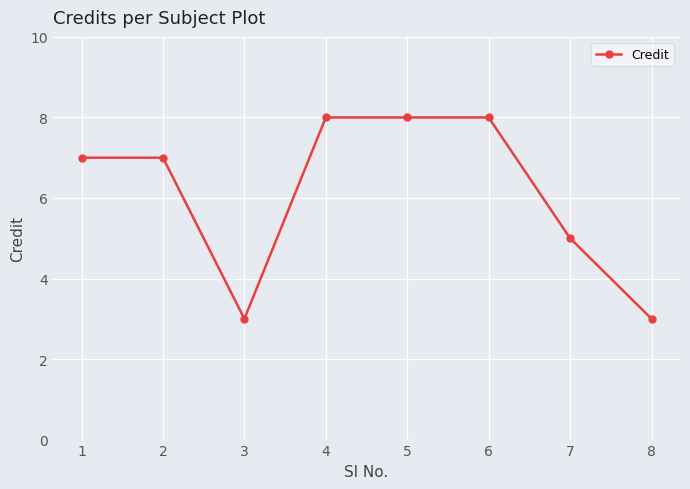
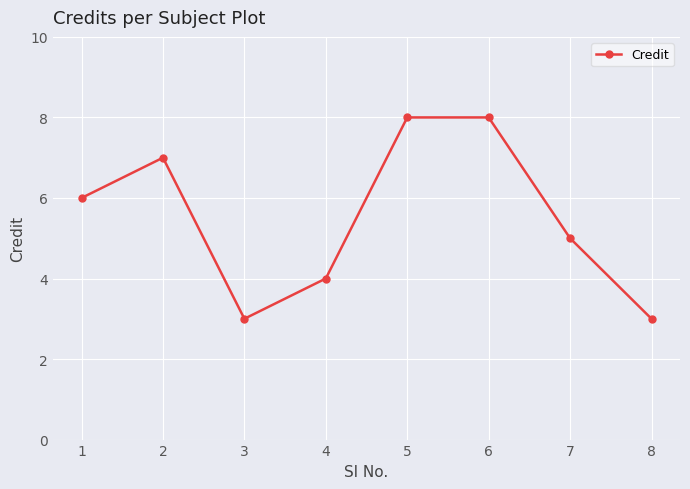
  {
-   "1": 7,
+   "1": 6,
    "2": 7,
    "3": 3,
-   "4": 8,
+   "4": 4,
    "5": 8,
    "6": 8,
    "7": 5,
    "8": 3
  }
